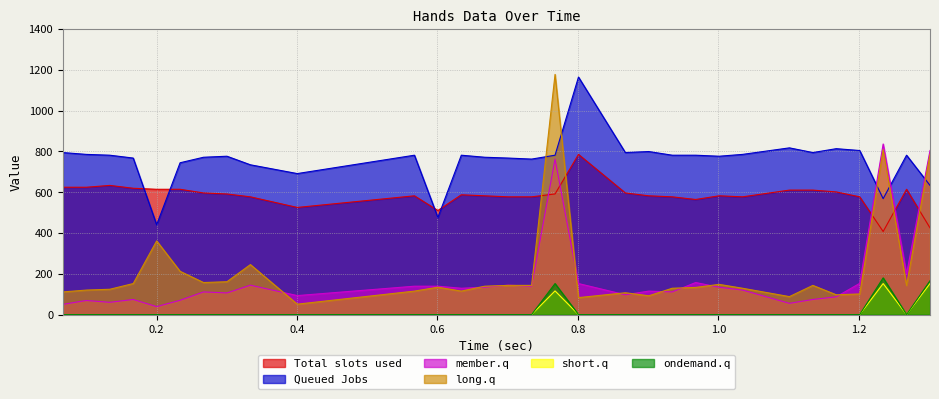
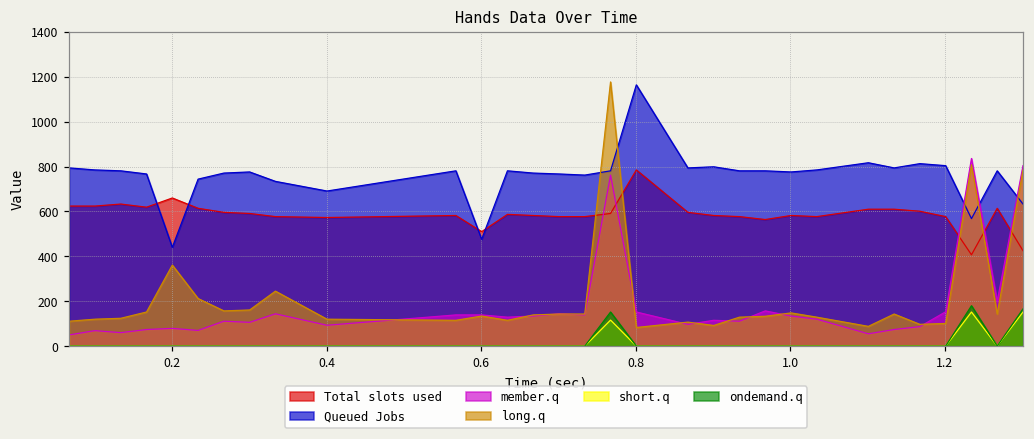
  {
    "Total slots used": {
-     "0.2": 610,
-     "0.4": 530,
+     "0.2": 660,
+     "0.4": 570,
      "0.6": 510
    },
    "Queued Jobs": {
      "0.2": 440,
      "0.4": 690,
      "0.6": 480
    },
    "member.q": {
-     "0.2": 40,
+     "0.2": 80,
      "0.4": 90
    },
    "long.q": {
      "0.2": 360,
-     "0.4": 50
+     "0.4": 120
    }
  }
